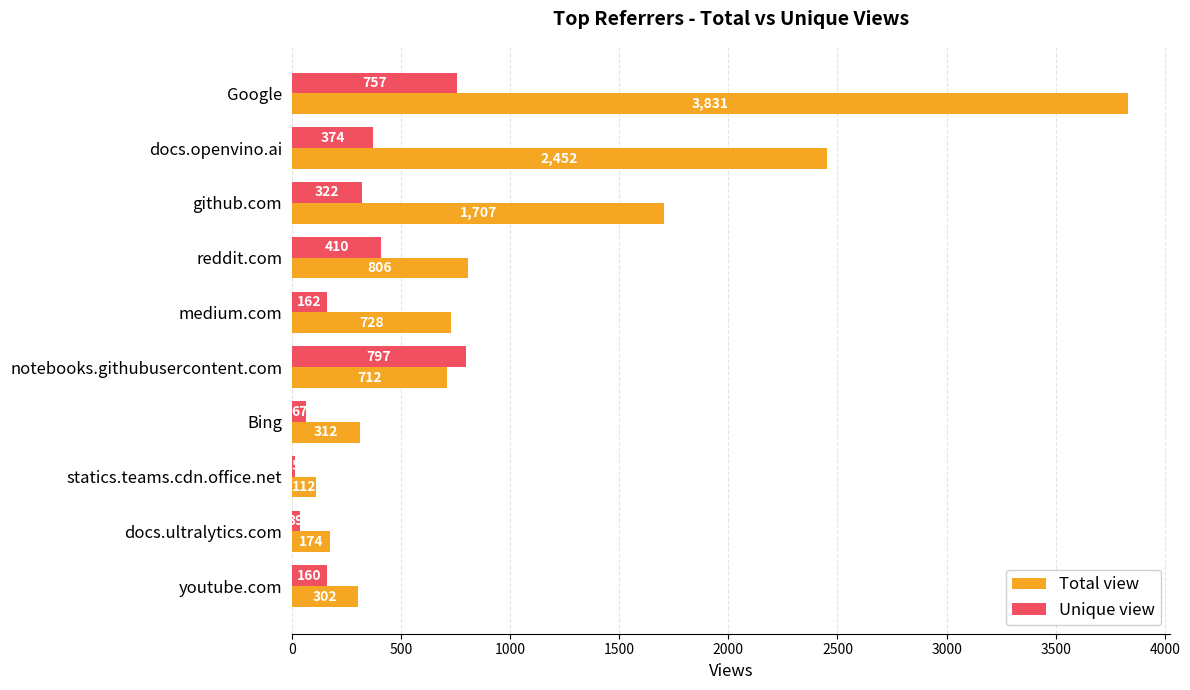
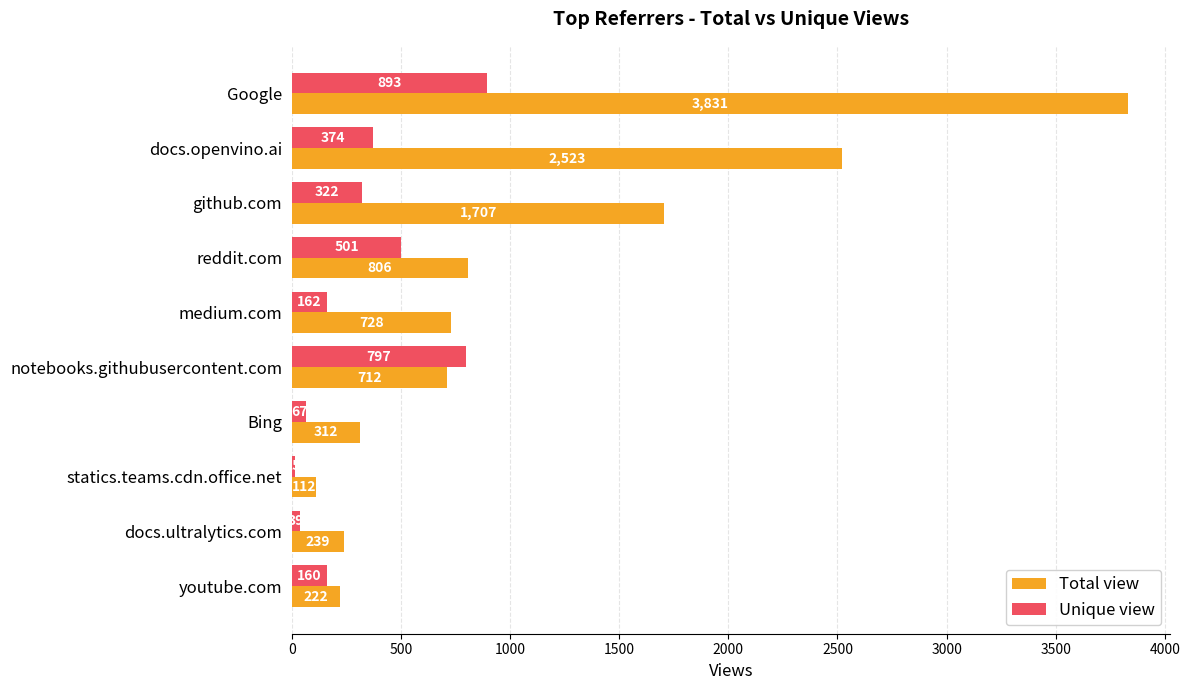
  {
    "Total view": {
      "Google": "3,831",
-     "docs.openvino.ai": "2,452",
+     "docs.openvino.ai": "2,523",
      "github.com": "1,707",
      "reddit.com": "806",
      "medium.com": "728",
      "notebooks.githubusercontent.com": "712",
      "Bing": "312",
      "statics.teams.cdn.office.net": "112",
-     "docs.ultralytics.com": "174",
-     "youtube.com": "302"
+     "docs.ultralytics.com": "239",
+     "youtube.com": "222"
    },
    "Unique view": {
-     "Google": "757",
+     "Google": "893",
      "docs.openvino.ai": "374",
      "github.com": "322",
-     "reddit.com": "410",
+     "reddit.com": "501",
      "medium.com": "162",
      "notebooks.githubusercontent.com": "797",
      "Bing": "67",
      "youtube.com": "160"
    }
  }
